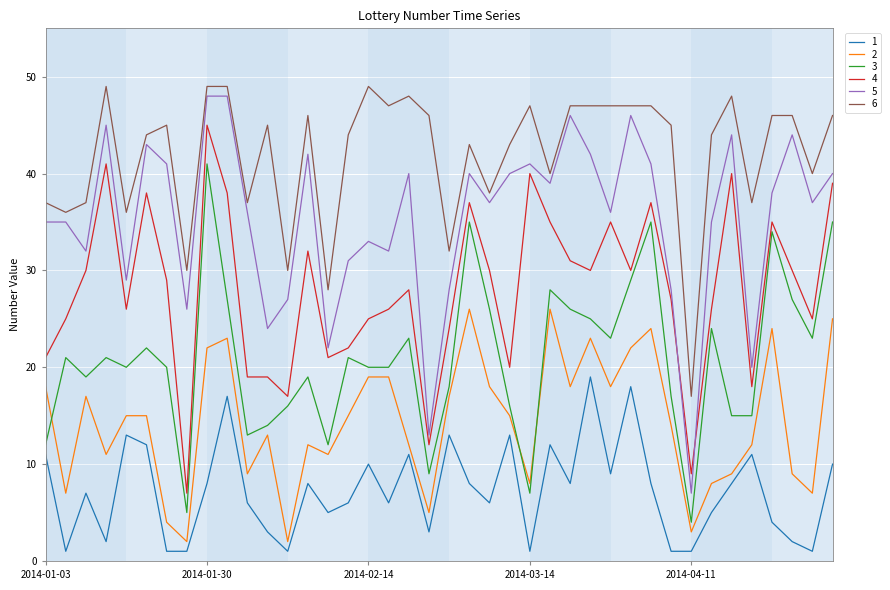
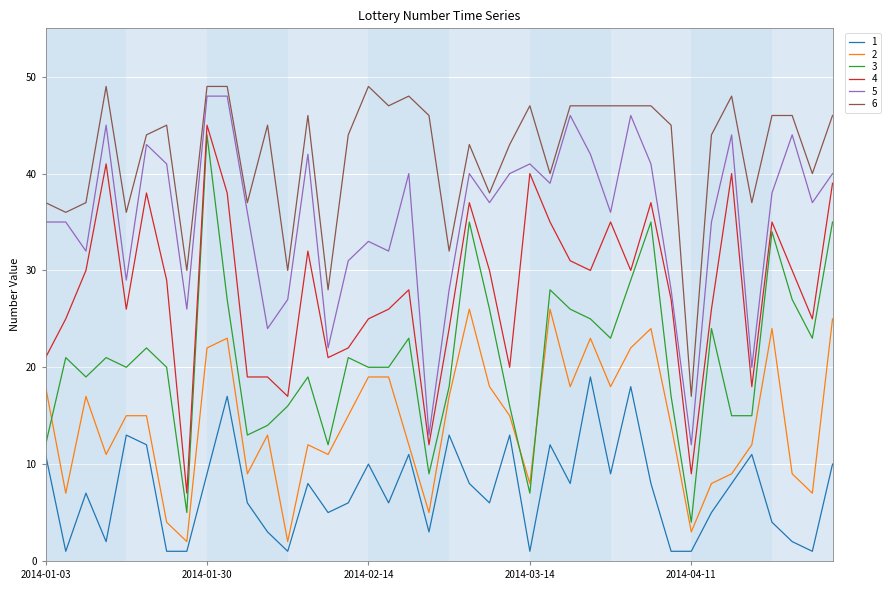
  {
    "1": {
      "2014-01-03": 11,
-     "2014-01-30": 8,
+     "2014-01-30": 9,
      "2014-02-14": 10,
      "2014-03-14": 1,
      "2014-04-11": 1
    },
    "2": {
      "2014-01-03": 18,
      "2014-01-30": 22,
      "2014-02-14": 19,
      "2014-03-14": 8,
      "2014-04-11": 3
    },
    "3": {
      "2014-01-03": 12,
-     "2014-01-30": 41,
+     "2014-01-30": 44,
      "2014-02-14": 20,
      "2014-03-14": 7,
      "2014-04-11": 4
    },
    "4": {
      "2014-01-03": 21,
      "2014-01-30": 45,
      "2014-02-14": 25,
      "2014-03-14": 40,
      "2014-04-11": 9
    },
    "5": {
      "2014-01-03": 35,
      "2014-01-30": 48,
      "2014-02-14": 33,
      "2014-03-14": 41,
-     "2014-04-11": 7
+     "2014-04-11": 12
    },
    "6": {
      "2014-01-03": 37,
      "2014-01-30": 49,
      "2014-02-14": 49,
      "2014-03-14": 47,
      "2014-04-11": 17
    }
  }
